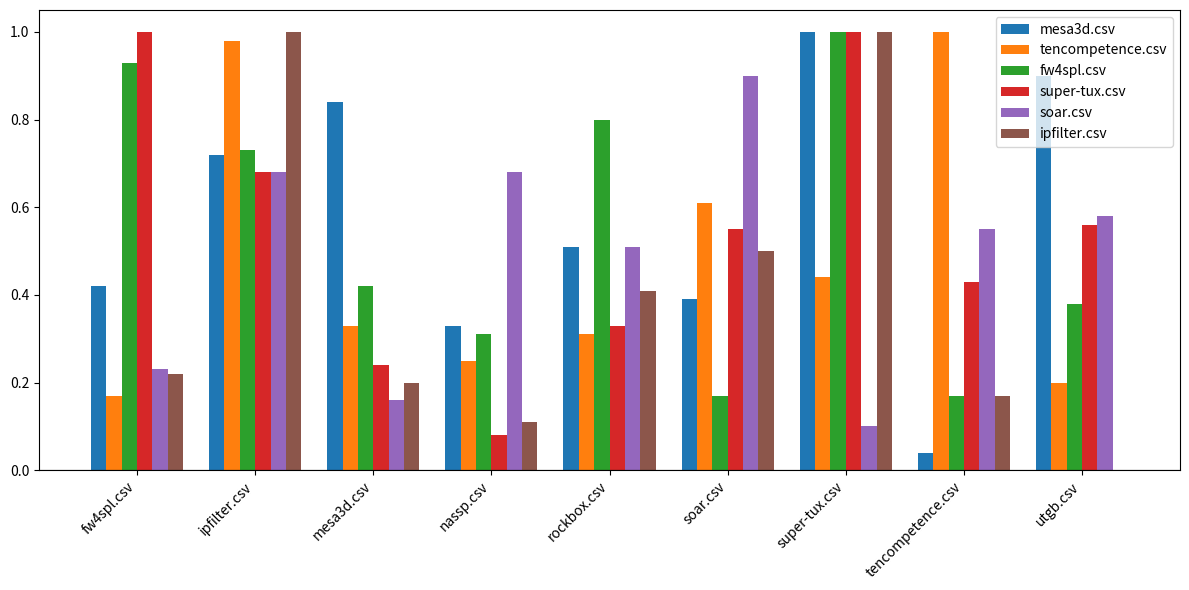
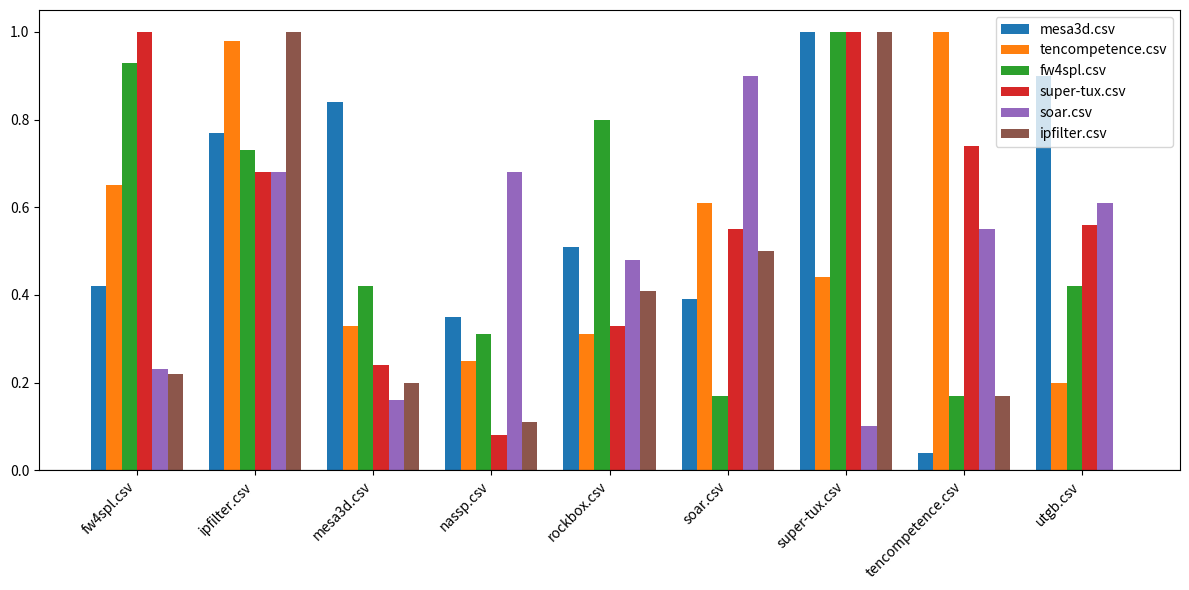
  {
    "mesa3d.csv": {
      "fw4spl.csv": 0.42,
-     "ipfilter.csv": 0.72,
+     "ipfilter.csv": 0.77,
      "mesa3d.csv": 0.84,
-     "nassp.csv": 0.33,
+     "nassp.csv": 0.35,
      "rockbox.csv": 0.51,
      "soar.csv": 0.39,
      "super-tux.csv": 1.00,
      "tencompetence.csv": 0.04
    },
    "tencompetence.csv": {
-     "fw4spl.csv": 0.17,
+     "fw4spl.csv": 0.65,
      "ipfilter.csv": 0.98,
      "mesa3d.csv": 0.33,
      "nassp.csv": 0.25,
      "rockbox.csv": 0.31,
      "soar.csv": 0.61,
      "super-tux.csv": 0.44,
      "tencompetence.csv": 1.00,
      "utgb.csv": 0.20
    },
    "fw4spl.csv": {
      "fw4spl.csv": 0.93,
      "ipfilter.csv": 0.73,
      "mesa3d.csv": 0.42,
      "nassp.csv": 0.31,
      "rockbox.csv": 0.80,
      "soar.csv": 0.17,
      "super-tux.csv": 1.00,
      "tencompetence.csv": 0.17,
-     "utgb.csv": 0.38
+     "utgb.csv": 0.42
    },
    "super-tux.csv": {
      "fw4spl.csv": 1.00,
      "ipfilter.csv": 0.68,
      "mesa3d.csv": 0.24,
      "nassp.csv": 0.08,
      "rockbox.csv": 0.33,
      "soar.csv": 0.55,
      "super-tux.csv": 1.00,
-     "tencompetence.csv": 0.43,
+     "tencompetence.csv": 0.74,
      "utgb.csv": 0.56
    },
    "soar.csv": {
      "fw4spl.csv": 0.23,
      "ipfilter.csv": 0.68,
      "mesa3d.csv": 0.16,
      "nassp.csv": 0.68,
-     "rockbox.csv": 0.51,
+     "rockbox.csv": 0.48,
      "soar.csv": 0.90,
      "super-tux.csv": 0.10,
      "tencompetence.csv": 0.55,
-     "utgb.csv": 0.58
+     "utgb.csv": 0.61
    },
    "ipfilter.csv": {
      "fw4spl.csv": 0.22,
      "ipfilter.csv": 1.00,
      "mesa3d.csv": 0.20,
      "nassp.csv": 0.11,
      "rockbox.csv": 0.41,
      "soar.csv": 0.50,
      "super-tux.csv": 1.00,
      "tencompetence.csv": 0.17,
      "utgb.csv": 0.00
    }
  }
